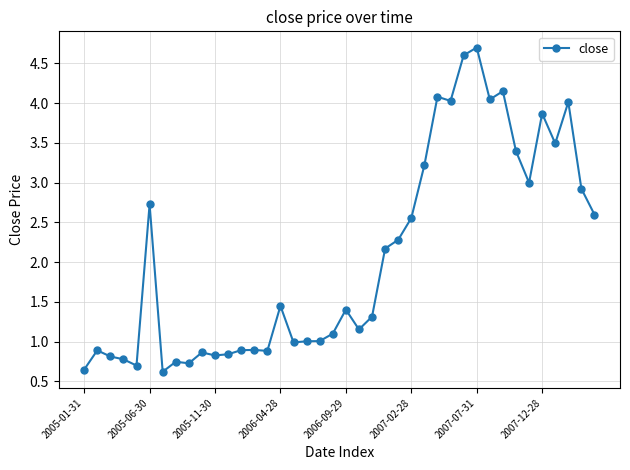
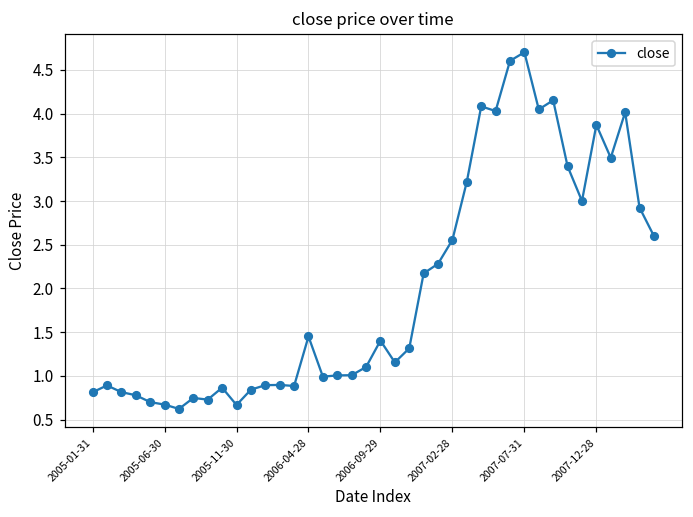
  {
-   "2005-01-31": 0.6,
-   "2005-06-30": 2.7,
-   "2005-11-30": 0.8,
+   "2005-01-31": 0.8,
+   "2005-06-30": 0.7,
+   "2005-11-30": 0.7,
    "2006-04-28": 1.5,
    "2006-09-29": 1.4,
    "2007-02-28": 2.6,
    "2007-07-31": 4.7,
    "2007-12-28": 3.9
  }
